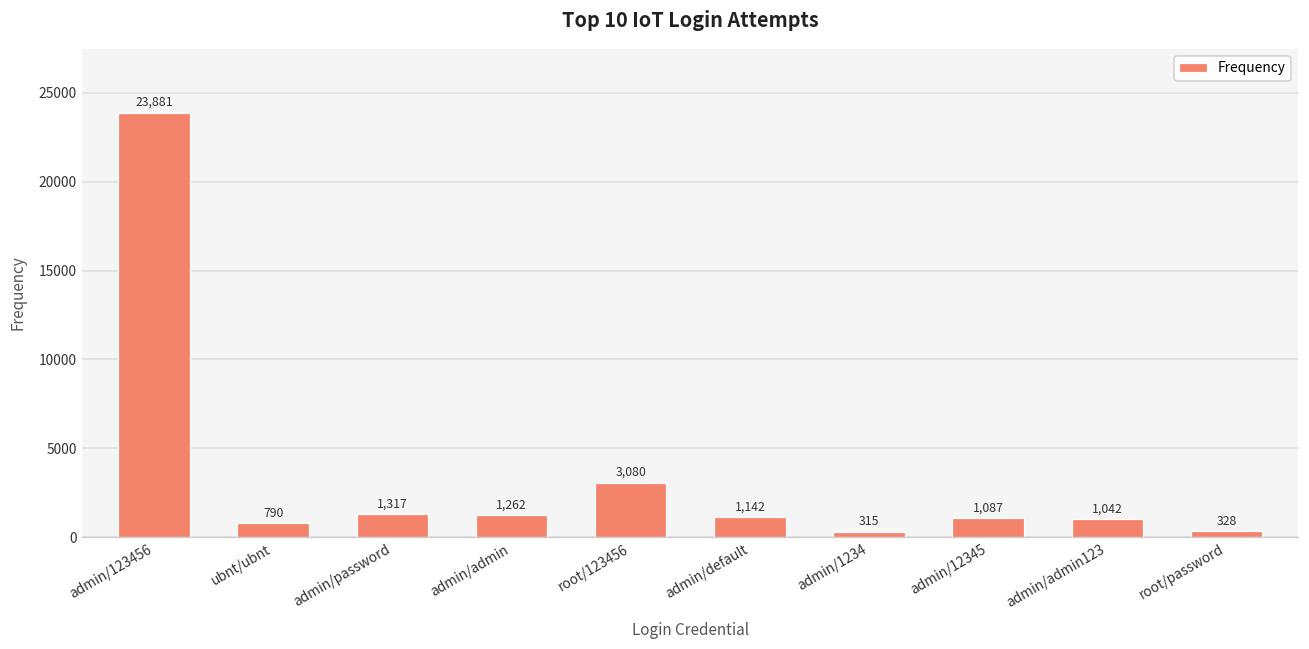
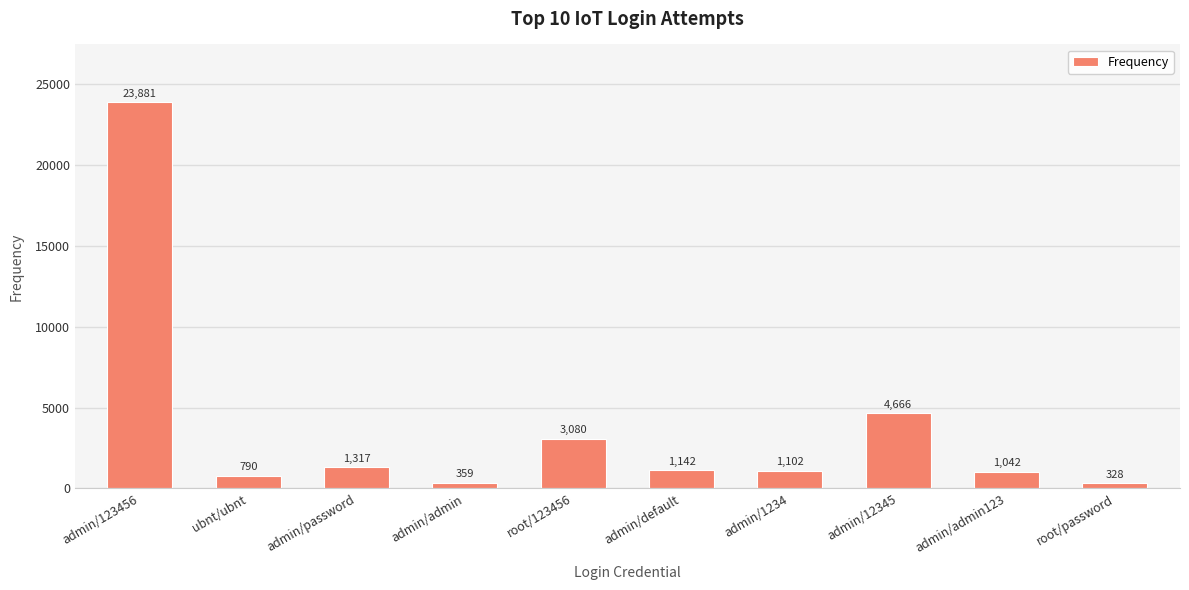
  {
    "admin/123456": "23,881",
    "ubnt/ubnt": "790",
    "admin/password": "1,317",
-   "admin/admin": "1,262",
+   "admin/admin": "359",
    "root/123456": "3,080",
    "admin/default": "1,142",
-   "admin/1234": "315",
-   "admin/12345": "1,087",
+   "admin/1234": "1,102",
+   "admin/12345": "4,666",
    "admin/admin123": "1,042",
    "root/password": "328"
  }
